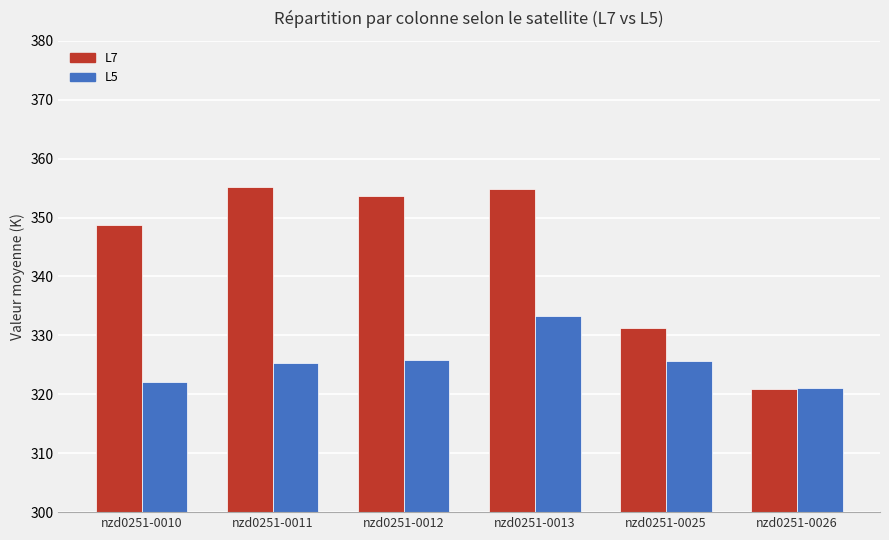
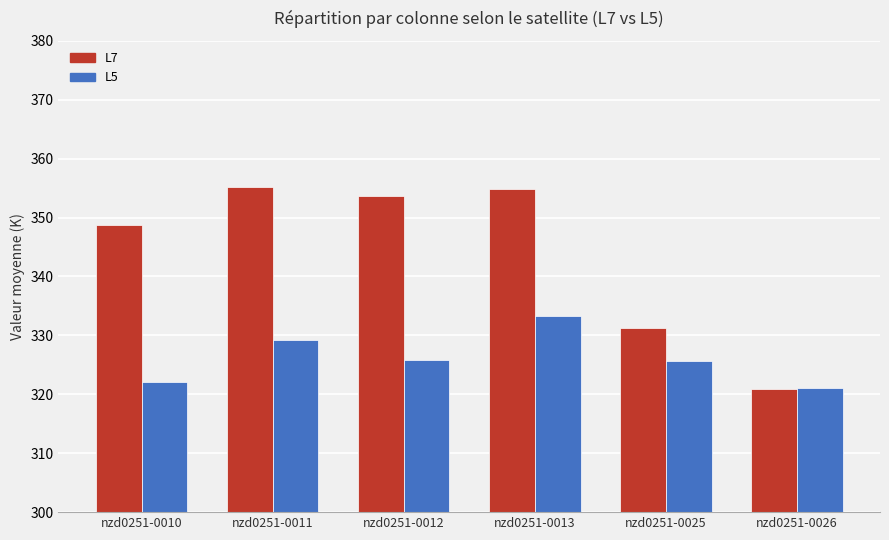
  {
    "L7": {
      "nzd0251-0010": 349,
      "nzd0251-0011": 355,
      "nzd0251-0012": 354,
      "nzd0251-0013": 355,
      "nzd0251-0025": 331,
      "nzd0251-0026": 321
    },
    "L5": {
      "nzd0251-0010": 322,
-     "nzd0251-0011": 325,
+     "nzd0251-0011": 329,
      "nzd0251-0012": 326,
      "nzd0251-0013": 333,
      "nzd0251-0025": 326,
      "nzd0251-0026": 321
    }
  }
